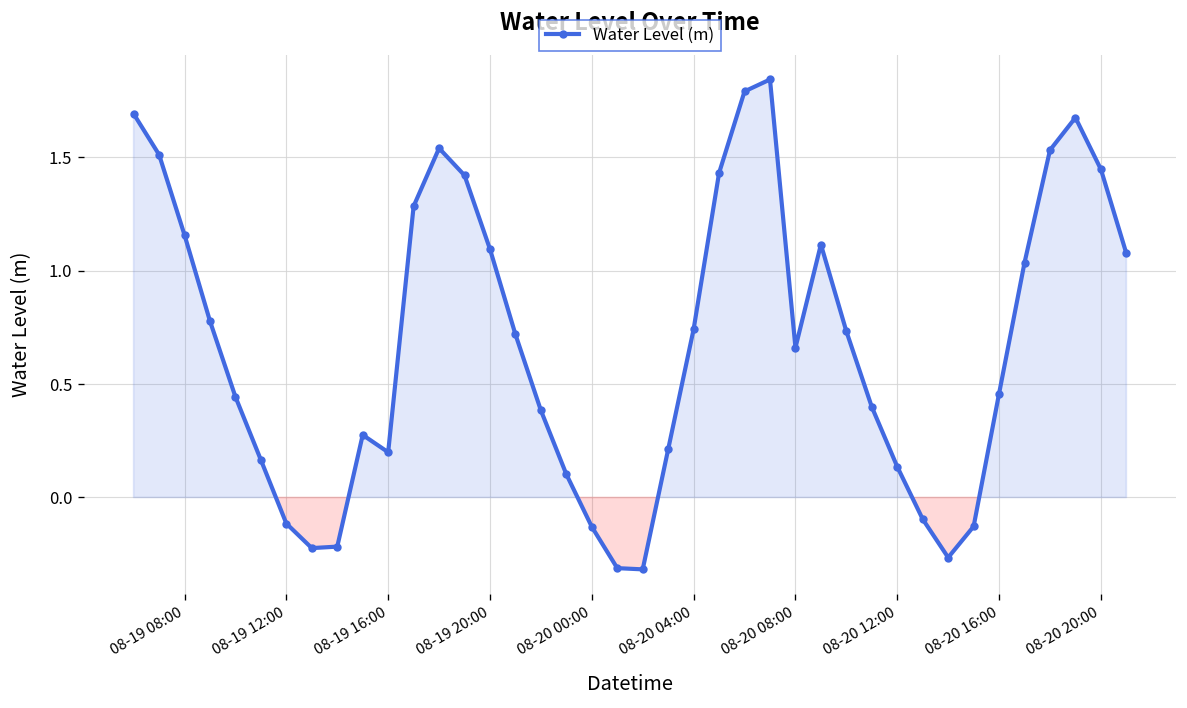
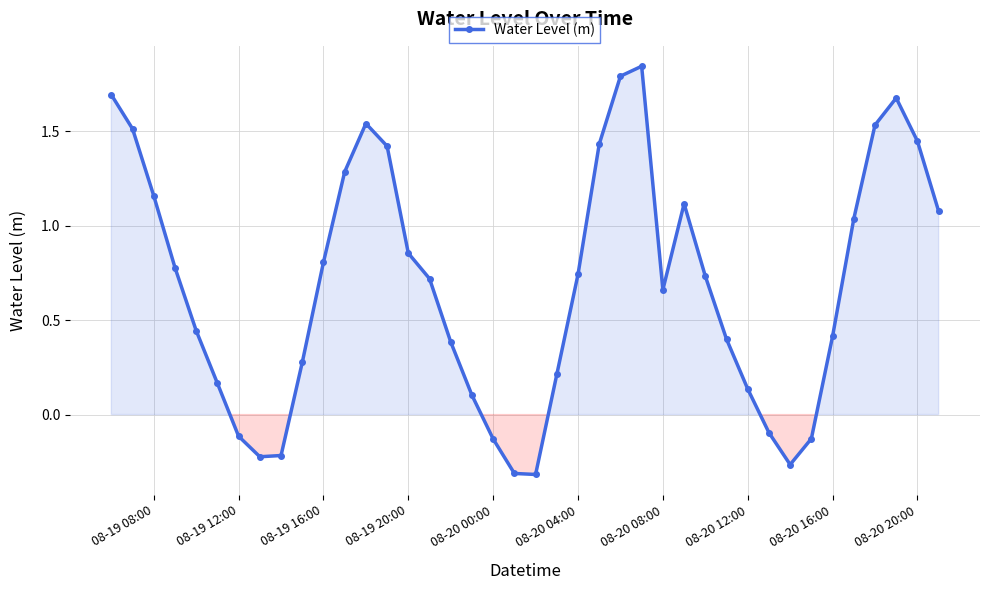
  {
    "08-19 08:00": 1.16,
    "08-19 12:00": -0.11,
-   "08-19 16:00": 0.20,
-   "08-19 20:00": 1.09,
+   "08-19 16:00": 0.81,
+   "08-19 20:00": 0.85,
    "08-20 00:00": -0.13,
    "08-20 04:00": 0.74,
    "08-20 08:00": 0.66,
    "08-20 12:00": 0.14,
-   "08-20 16:00": 0.46,
+   "08-20 16:00": 0.41,
    "08-20 20:00": 1.45
  }
